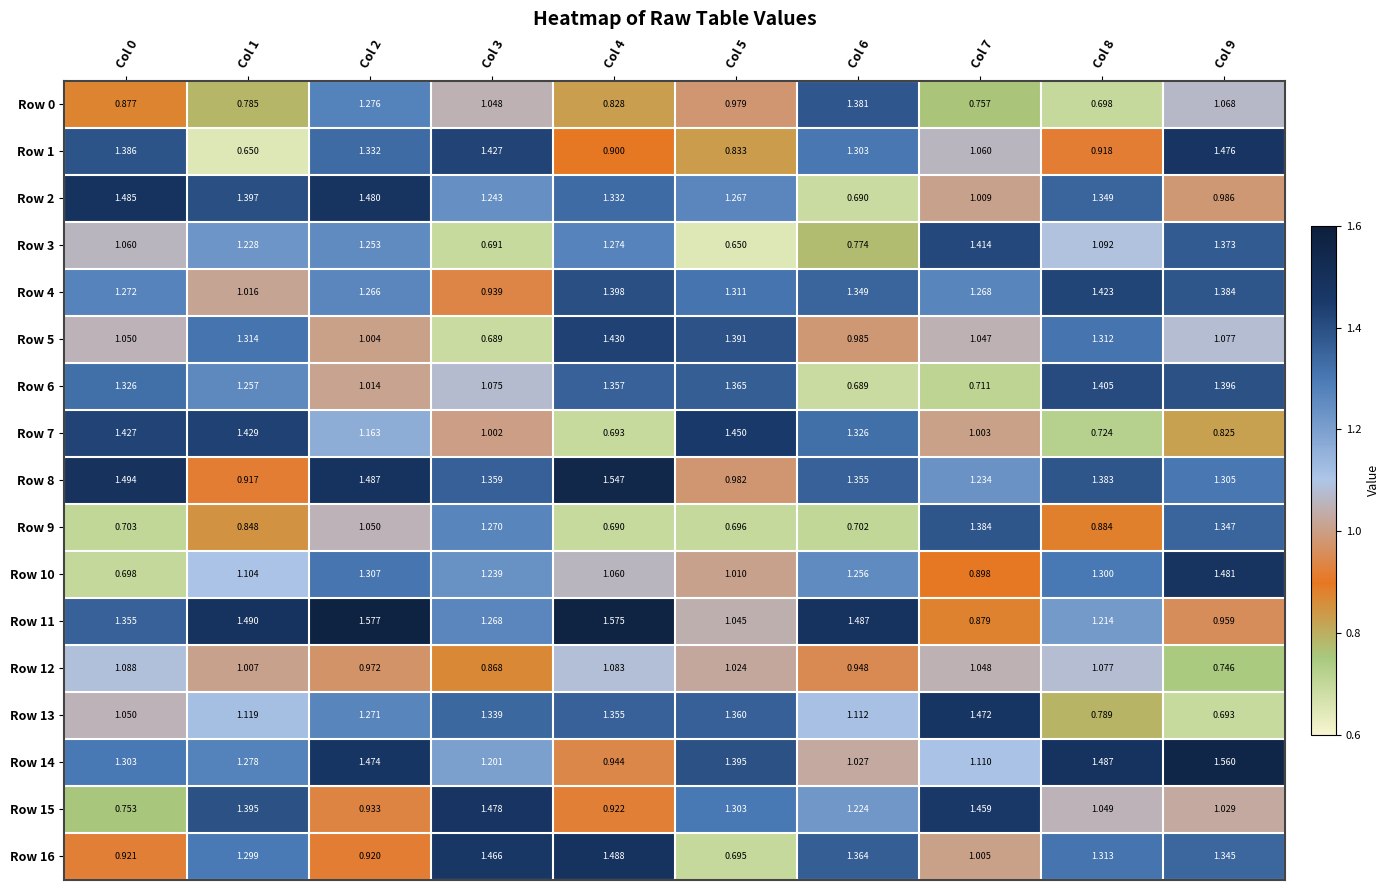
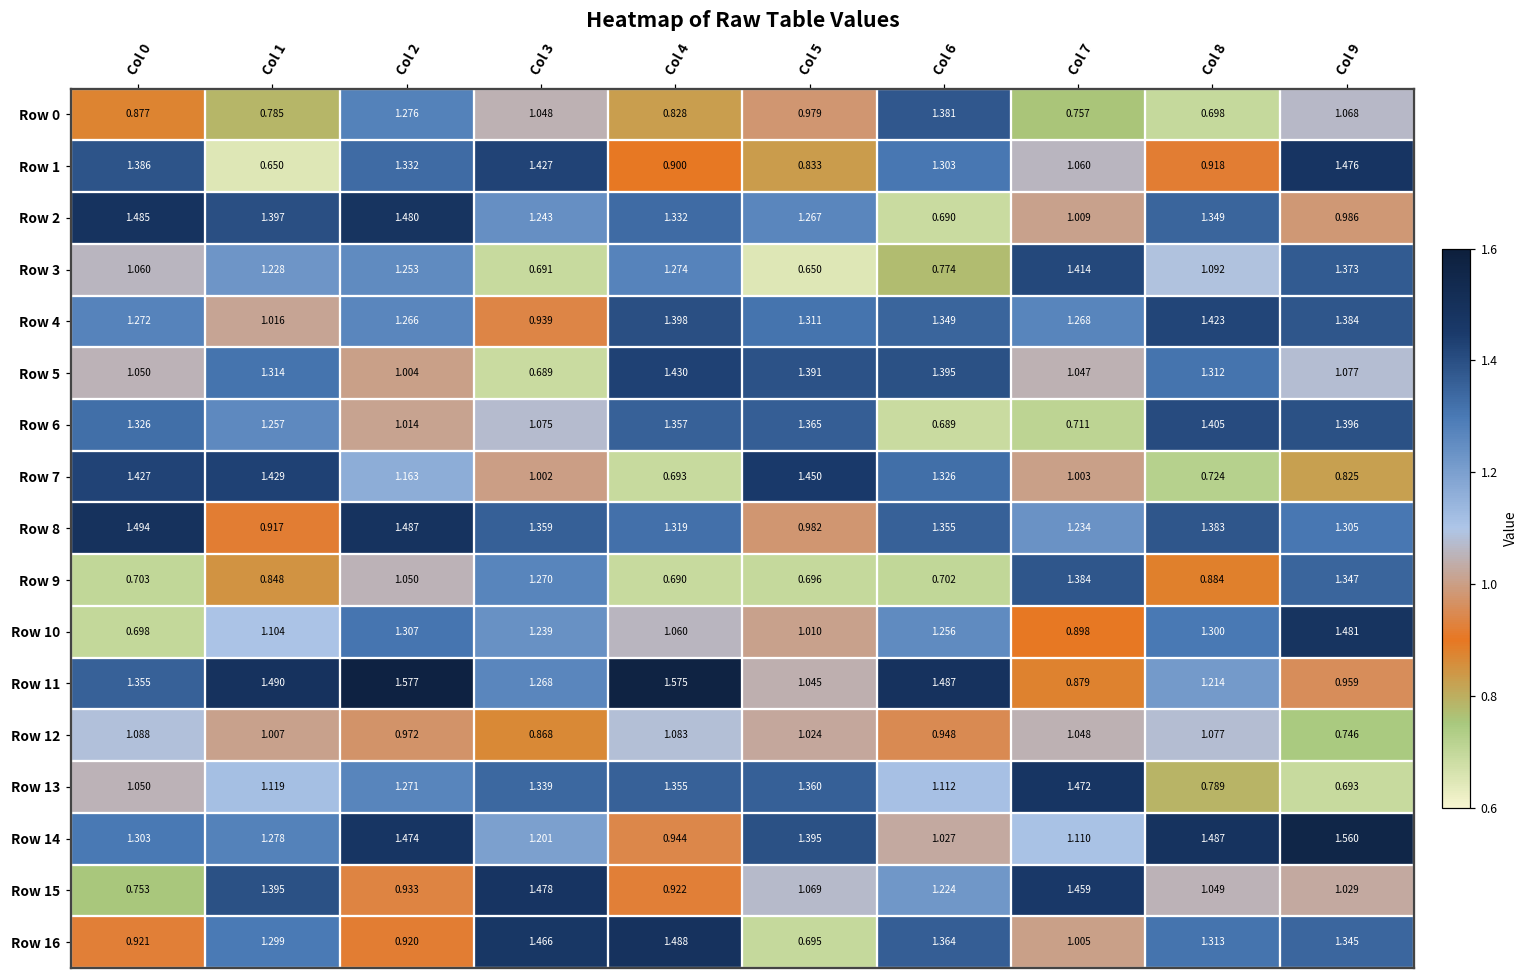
  {
    "Row 0": {
      "Col 0": 0.877,
      "Col 1": 0.785,
      "Col 2": 1.276,
      "Col 3": 1.048,
      "Col 4": 0.828,
      "Col 5": 0.979,
      "Col 6": 1.381,
      "Col 7": 0.757,
      "Col 8": 0.698,
      "Col 9": 1.068
    },
    "Row 1": {
      "Col 0": 1.386,
      "Col 1": 0.650,
      "Col 2": 1.332,
      "Col 3": 1.427,
      "Col 4": 0.900,
      "Col 5": 0.833,
      "Col 6": 1.303,
      "Col 7": 1.060,
      "Col 8": 0.918,
      "Col 9": 1.476
    },
    "Row 2": {
      "Col 0": 1.485,
      "Col 1": 1.397,
      "Col 2": 1.480,
      "Col 3": 1.243,
      "Col 4": 1.332,
      "Col 5": 1.267,
      "Col 6": 0.690,
      "Col 7": 1.009,
      "Col 8": 1.349,
      "Col 9": 0.986
    },
    "Row 3": {
      "Col 0": 1.060,
      "Col 1": 1.228,
      "Col 2": 1.253,
      "Col 3": 0.691,
      "Col 4": 1.274,
      "Col 5": 0.650,
      "Col 6": 0.774,
      "Col 7": 1.414,
      "Col 8": 1.092,
      "Col 9": 1.373
    },
    "Row 4": {
      "Col 0": 1.272,
      "Col 1": 1.016,
      "Col 2": 1.266,
      "Col 3": 0.939,
      "Col 4": 1.398,
      "Col 5": 1.311,
      "Col 6": 1.349,
      "Col 7": 1.268,
      "Col 8": 1.423,
      "Col 9": 1.384
    },
    "Row 5": {
      "Col 0": 1.050,
      "Col 1": 1.314,
      "Col 2": 1.004,
      "Col 3": 0.689,
      "Col 4": 1.430,
      "Col 5": 1.391,
-     "Col 6": 0.985,
+     "Col 6": 1.395,
      "Col 7": 1.047,
      "Col 8": 1.312,
      "Col 9": 1.077
    },
    "Row 6": {
      "Col 0": 1.326,
      "Col 1": 1.257,
      "Col 2": 1.014,
      "Col 3": 1.075,
      "Col 4": 1.357,
      "Col 5": 1.365,
      "Col 6": 0.689,
      "Col 7": 0.711,
      "Col 8": 1.405,
      "Col 9": 1.396
    },
    "Row 7": {
      "Col 0": 1.427,
      "Col 1": 1.429,
      "Col 2": 1.163,
      "Col 3": 1.002,
      "Col 4": 0.693,
      "Col 5": 1.450,
      "Col 6": 1.326,
      "Col 7": 1.003,
      "Col 8": 0.724,
      "Col 9": 0.825
    },
    "Row 8": {
      "Col 0": 1.494,
      "Col 1": 0.917,
      "Col 2": 1.487,
      "Col 3": 1.359,
-     "Col 4": 1.547,
+     "Col 4": 1.319,
      "Col 5": 0.982,
      "Col 6": 1.355,
      "Col 7": 1.234,
      "Col 8": 1.383,
      "Col 9": 1.305
    },
    "Row 9": {
      "Col 0": 0.703,
      "Col 1": 0.848,
      "Col 2": 1.050,
      "Col 3": 1.270,
      "Col 4": 0.690,
      "Col 5": 0.696,
      "Col 6": 0.702,
      "Col 7": 1.384,
      "Col 8": 0.884,
      "Col 9": 1.347
    },
    "Row 10": {
      "Col 0": 0.698,
      "Col 1": 1.104,
      "Col 2": 1.307,
      "Col 3": 1.239,
      "Col 4": 1.060,
      "Col 5": 1.010,
      "Col 6": 1.256,
      "Col 7": 0.898,
      "Col 8": 1.300,
      "Col 9": 1.481
    },
    "Row 11": {
      "Col 0": 1.355,
      "Col 1": 1.490,
      "Col 2": 1.577,
      "Col 3": 1.268,
      "Col 4": 1.575,
      "Col 5": 1.045,
      "Col 6": 1.487,
      "Col 7": 0.879,
      "Col 8": 1.214,
      "Col 9": 0.959
    },
    "Row 12": {
      "Col 0": 1.088,
      "Col 1": 1.007,
      "Col 2": 0.972,
      "Col 3": 0.868,
      "Col 4": 1.083,
      "Col 5": 1.024,
      "Col 6": 0.948,
      "Col 7": 1.048,
      "Col 8": 1.077,
      "Col 9": 0.746
    },
    "Row 13": {
      "Col 0": 1.050,
      "Col 1": 1.119,
      "Col 2": 1.271,
      "Col 3": 1.339,
      "Col 4": 1.355,
      "Col 5": 1.360,
      "Col 6": 1.112,
      "Col 7": 1.472,
      "Col 8": 0.789,
      "Col 9": 0.693
    },
    "Row 14": {
      "Col 0": 1.303,
      "Col 1": 1.278,
      "Col 2": 1.474,
      "Col 3": 1.201,
      "Col 4": 0.944,
      "Col 5": 1.395,
      "Col 6": 1.027,
      "Col 7": 1.110,
      "Col 8": 1.487,
      "Col 9": 1.560
    },
    "Row 15": {
      "Col 0": 0.753,
      "Col 1": 1.395,
      "Col 2": 0.933,
      "Col 3": 1.478,
      "Col 4": 0.922,
-     "Col 5": 1.303,
+     "Col 5": 1.069,
      "Col 6": 1.224,
      "Col 7": 1.459,
      "Col 8": 1.049,
      "Col 9": 1.029
    },
    "Row 16": {
      "Col 0": 0.921,
      "Col 1": 1.299,
      "Col 2": 0.920,
      "Col 3": 1.466,
      "Col 4": 1.488,
      "Col 5": 0.695,
      "Col 6": 1.364,
      "Col 7": 1.005,
      "Col 8": 1.313,
      "Col 9": 1.345
    }
  }
